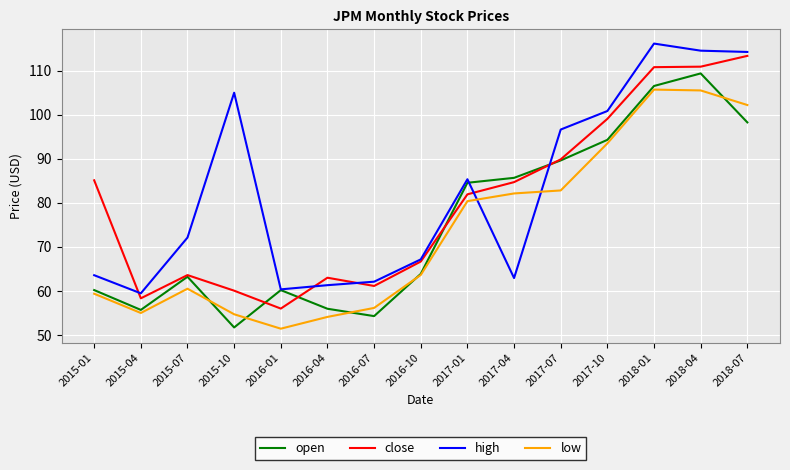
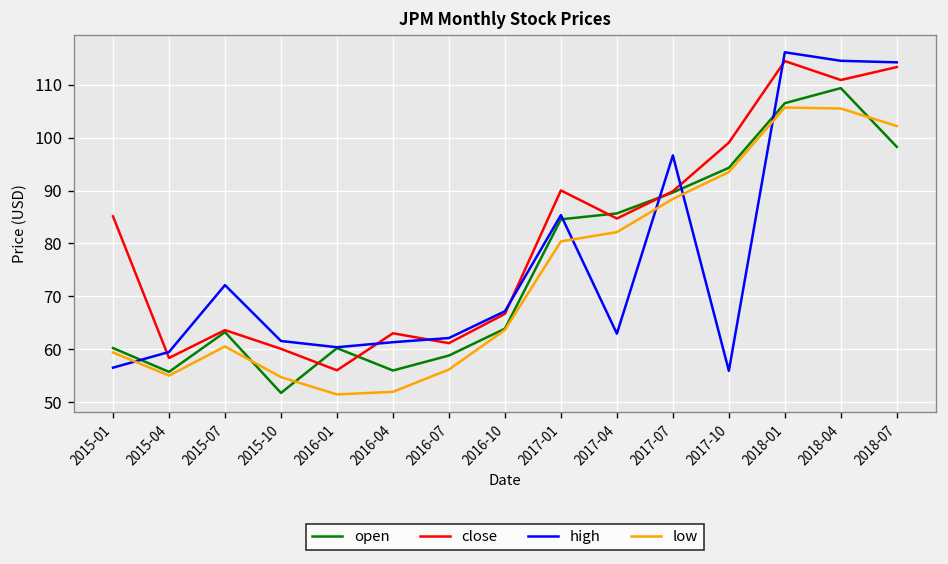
  {
    "open": {
      "2015-01": 60,
      "2015-04": 56,
      "2015-10": 52,
      "2016-04": 56,
-     "2016-07": 54,
+     "2016-07": 59,
      "2017-01": 85,
      "2017-04": 86,
      "2017-10": 94,
      "2018-01": 107,
      "2018-04": 109,
      "2018-07": 98
    },
    "close": {
      "2015-01": 85,
      "2015-04": 58,
      "2015-10": 60,
      "2016-01": 56,
      "2016-04": 63,
      "2016-07": 61,
-     "2017-01": 82,
+     "2017-01": 90,
      "2017-04": 85,
      "2017-10": 99,
-     "2018-01": 111,
+     "2018-01": 114,
      "2018-04": 111,
      "2018-07": 113
    },
    "high": {
-     "2015-01": 64,
+     "2015-01": 57,
      "2015-04": 59,
      "2015-07": 72,
-     "2015-10": 105,
+     "2015-10": 62,
      "2016-04": 61,
      "2016-07": 62,
      "2017-01": 85,
      "2017-04": 63,
      "2017-07": 97,
-     "2017-10": 101,
+     "2017-10": 56,
      "2018-01": 116,
      "2018-04": 115,
      "2018-07": 114
    },
    "low": {
      "2015-01": 59,
      "2015-04": 55,
      "2015-07": 61,
      "2015-10": 55,
      "2016-01": 51,
-     "2016-04": 54,
+     "2016-04": 52,
      "2016-07": 56,
      "2017-01": 80,
      "2017-04": 82,
-     "2017-07": 83,
+     "2017-07": 88,
      "2017-10": 94,
      "2018-01": 106,
      "2018-04": 106,
      "2018-07": 102
    }
  }
